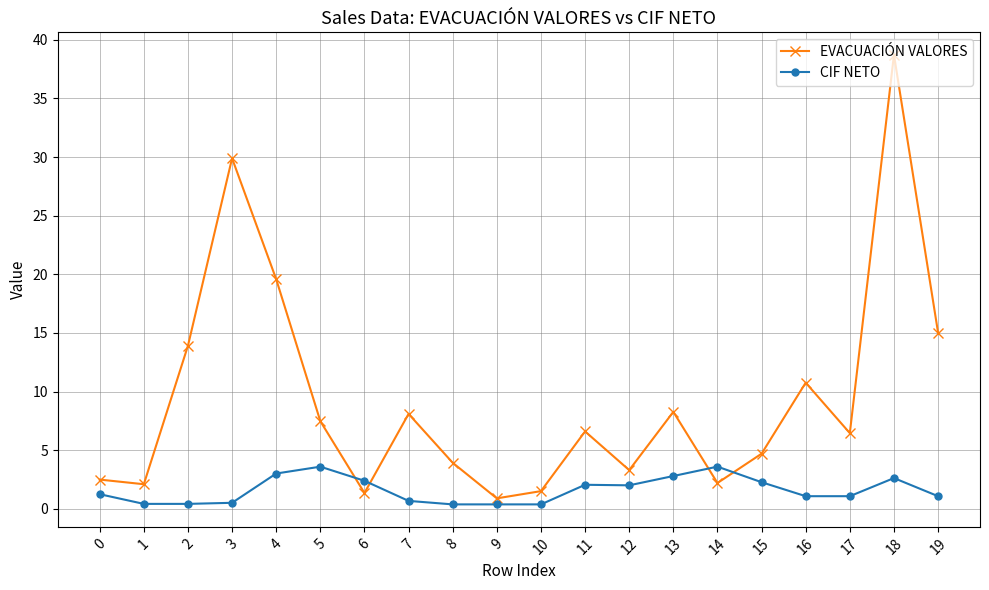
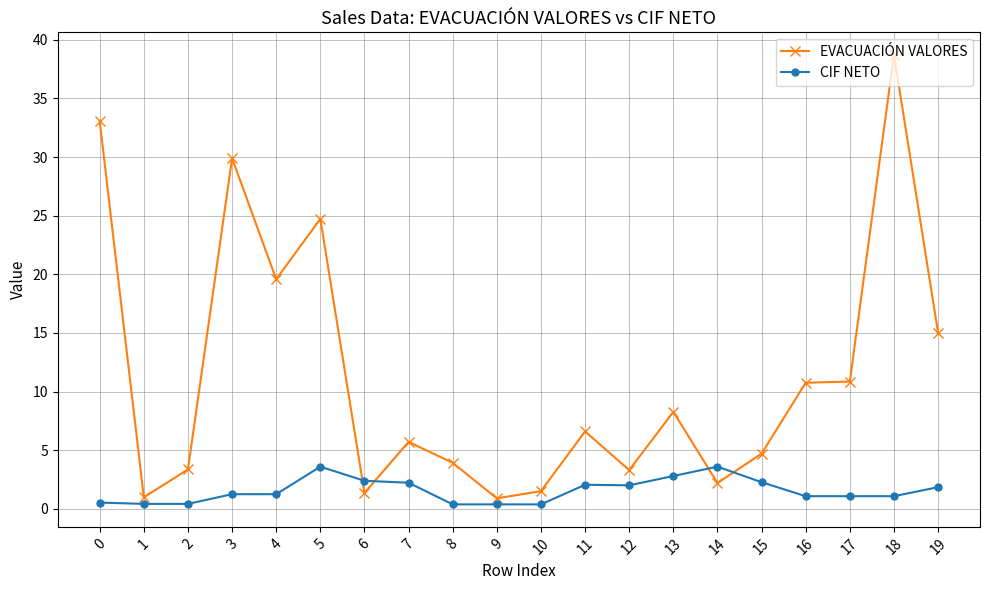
  {
    "EVACUACIÓN VALORES": {
-     "0": 2.5,
-     "1": 2.1,
-     "2": 13.9,
+     "0": 33.1,
+     "1": 1.0,
+     "2": 3.4,
      "3": 29.9,
      "4": 19.6,
-     "5": 7.5,
+     "5": 24.7,
      "6": 1.3,
-     "7": 8.1,
+     "7": 5.7,
      "8": 3.9,
      "9": 0.9,
      "10": 1.5,
      "11": 6.6,
      "12": 3.3,
      "13": 8.3,
      "14": 2.2,
      "15": 4.7,
      "16": 10.8,
-     "17": 6.5,
+     "17": 10.9,
      "19": 15.0
    },
    "CIF NETO": {
-     "0": 1.2,
+     "0": 0.5,
      "1": 0.4,
      "2": 0.4,
-     "3": 0.5,
-     "4": 3.0,
+     "3": 1.2,
+     "4": 1.2,
      "5": 3.6,
      "6": 2.4,
-     "7": 0.7,
+     "7": 2.2,
      "8": 0.4,
      "9": 0.4,
      "10": 0.4,
      "11": 2.0,
      "12": 2.0,
      "13": 2.8,
      "14": 3.6,
      "15": 2.3,
      "16": 1.1,
      "17": 1.1,
-     "18": 2.6,
-     "19": 1.1
+     "18": 1.1,
+     "19": 1.8
    }
  }
